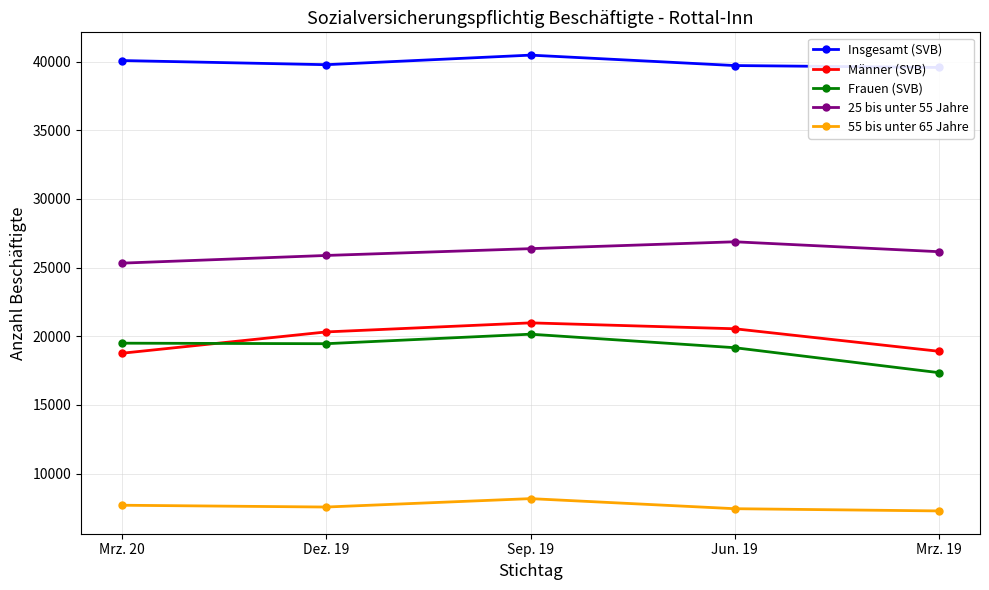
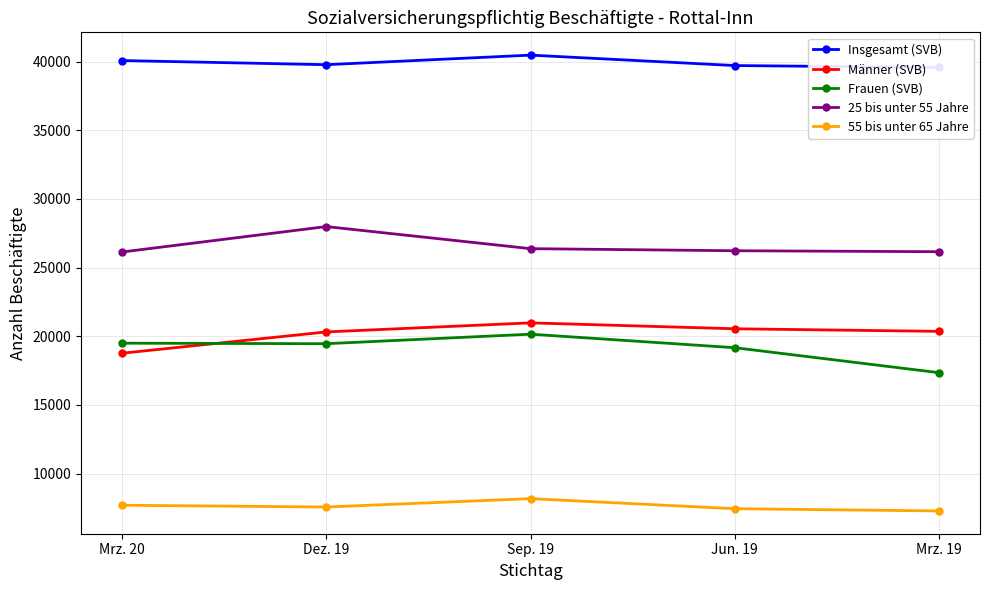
  {
    "Insgesamt (SVB)": {
      "Mrz. 20": 40100,
      "Dez. 19": 39800,
      "Sep. 19": 40500,
      "Jun. 19": 39700
    },
    "Männer (SVB)": {
      "Mrz. 20": 18800,
      "Dez. 19": 20300,
      "Sep. 19": 21000,
      "Jun. 19": 20500,
-     "Mrz. 19": 18900
+     "Mrz. 19": 20400
    },
    "Frauen (SVB)": {
      "Mrz. 20": 19500,
      "Dez. 19": 19500,
      "Sep. 19": 20200,
      "Jun. 19": 19200,
      "Mrz. 19": 17300
    },
    "25 bis unter 55 Jahre": {
-     "Mrz. 20": 25300,
-     "Dez. 19": 25900,
+     "Mrz. 20": 26100,
+     "Dez. 19": 28000,
      "Sep. 19": 26400,
-     "Jun. 19": 26900,
+     "Jun. 19": 26200,
      "Mrz. 19": 26200
    },
    "55 bis unter 65 Jahre": {
      "Mrz. 20": 7700,
      "Dez. 19": 7600,
      "Sep. 19": 8200,
      "Jun. 19": 7400,
      "Mrz. 19": 7300
    }
  }
